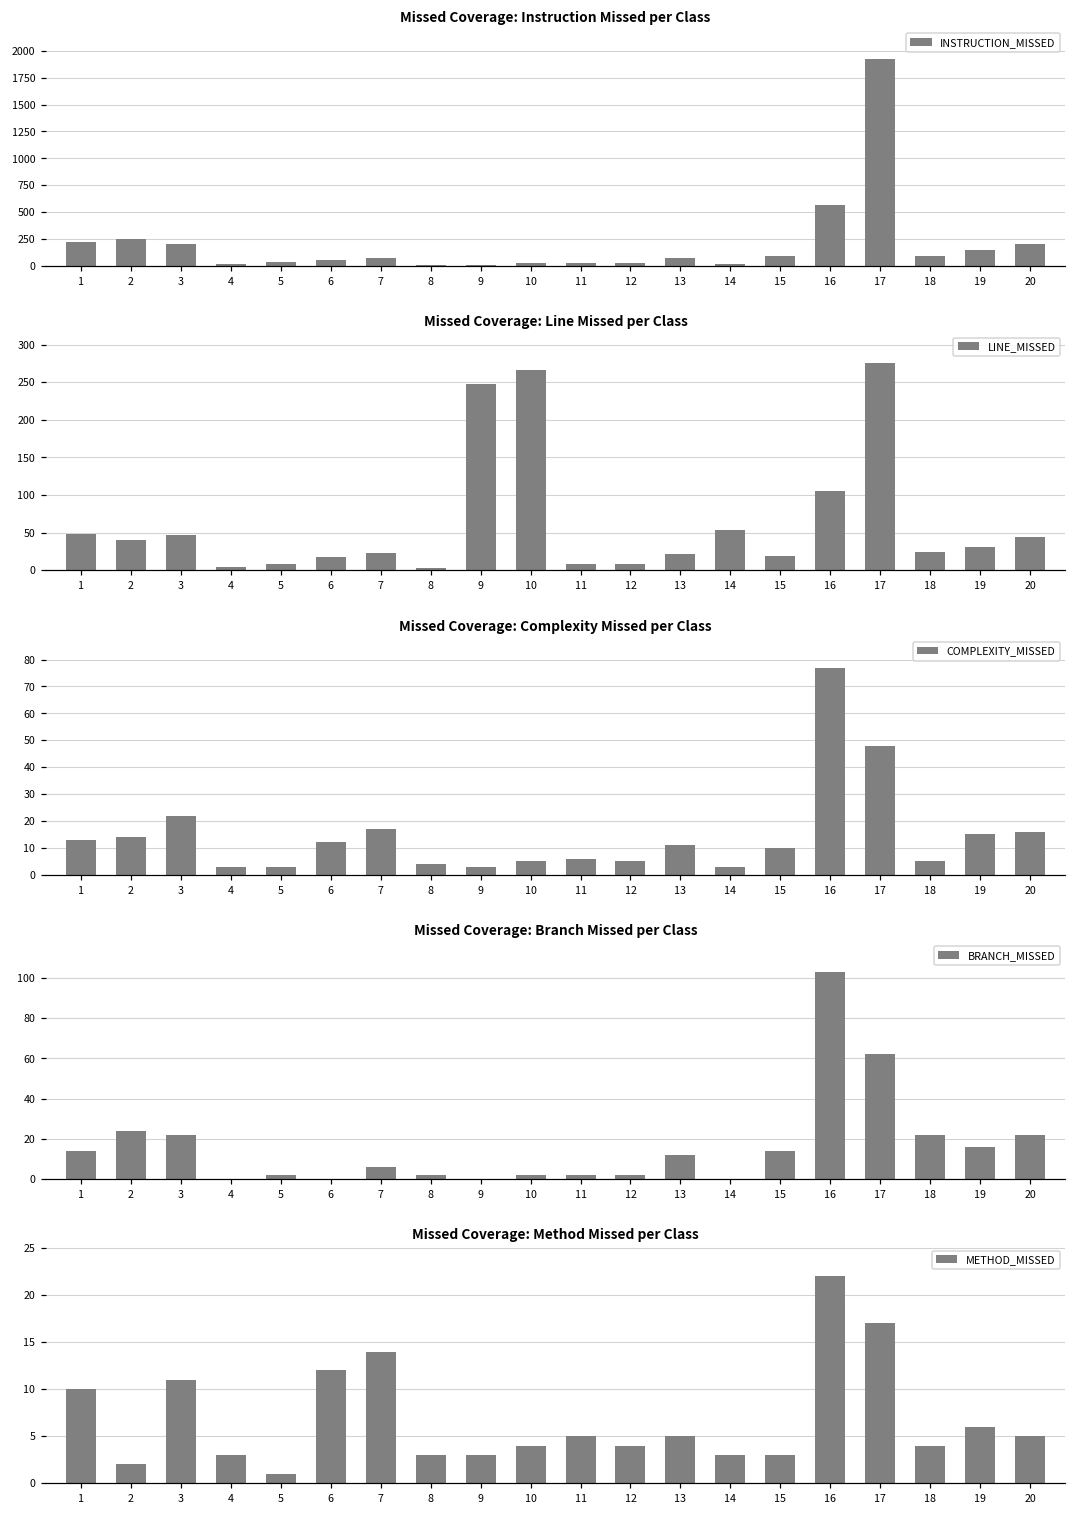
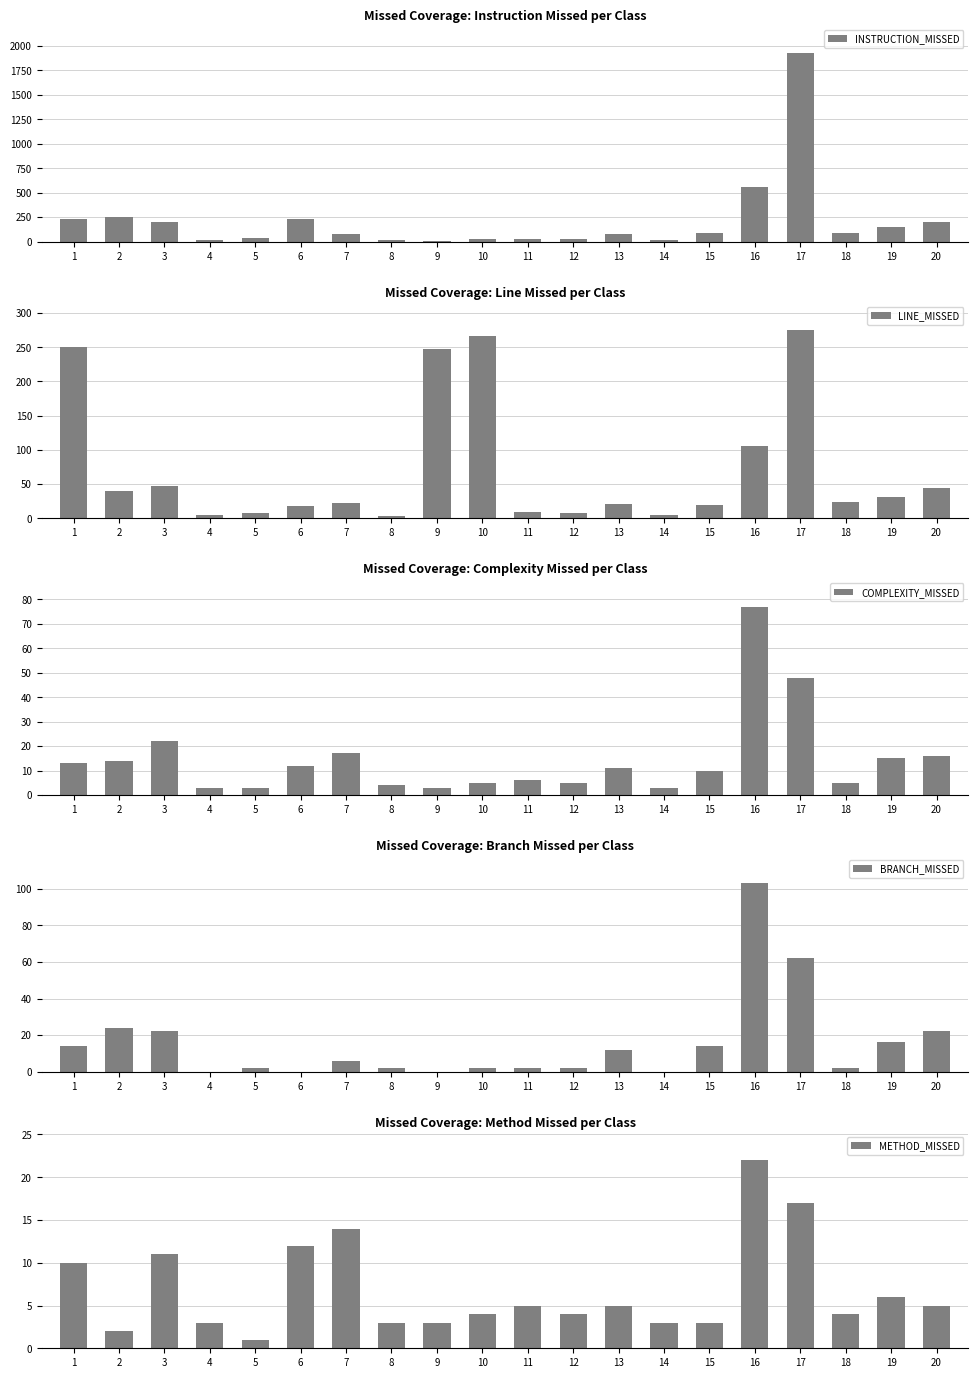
  {
    "Missed Coverage: Instruction Missed per Class": {
      "1": 200,
      "2": 300,
      "3": 200,
      "5": 0,
-     "6": 100,
+     "6": 200,
      "7": 100,
      "11": 0,
      "12": 0,
      "13": 100,
      "15": 100,
      "16": 600,
      "17": 1900,
      "18": 100,
      "19": 100,
      "20": 200
    },
    "Missed Coverage: Line Missed per Class": {
-     "1": 50,
+     "1": 250,
      "2": 40,
      "3": 50,
      "4": 10,
      "5": 10,
      "6": 20,
      "7": 20,
      "9": 250,
      "10": 270,
      "11": 10,
      "12": 10,
      "13": 20,
-     "14": 50,
+     "14": 10,
      "15": 20,
      "16": 110,
      "17": 280,
      "18": 20,
      "19": 30,
      "20": 40
    },
    "Missed Coverage: Complexity Missed per Class": {
      "1": 13,
      "2": 14,
      "3": 22,
      "4": 3,
      "5": 3,
      "6": 12,
      "7": 17,
      "8": 4,
      "9": 3,
      "10": 5,
      "11": 6,
      "12": 5,
      "13": 11,
      "14": 3,
      "15": 10,
      "16": 77,
      "17": 48,
      "18": 5,
      "19": 15,
      "20": 16
    },
    "Missed Coverage: Branch Missed per Class": {
      "1": 14,
      "2": 24,
      "3": 22,
      "4": 0,
      "5": 2,
      "6": 0,
      "7": 6,
      "8": 2,
      "9": 0,
      "10": 2,
      "11": 2,
      "12": 2,
      "13": 12,
      "14": 0,
      "15": 14,
      "16": 103,
      "17": 62,
-     "18": 22,
+     "18": 2,
      "19": 16,
      "20": 22
    },
    "Missed Coverage: Method Missed per Class": {
      "1": 10,
      "2": 2,
      "3": 11,
      "4": 3,
      "5": 1,
      "6": 12,
      "7": 14,
      "8": 3,
      "9": 3,
      "10": 4,
      "11": 5,
      "12": 4,
      "13": 5,
      "14": 3,
      "15": 3,
      "16": 22,
      "17": 17,
      "18": 4,
      "19": 6,
      "20": 5
    }
  }
